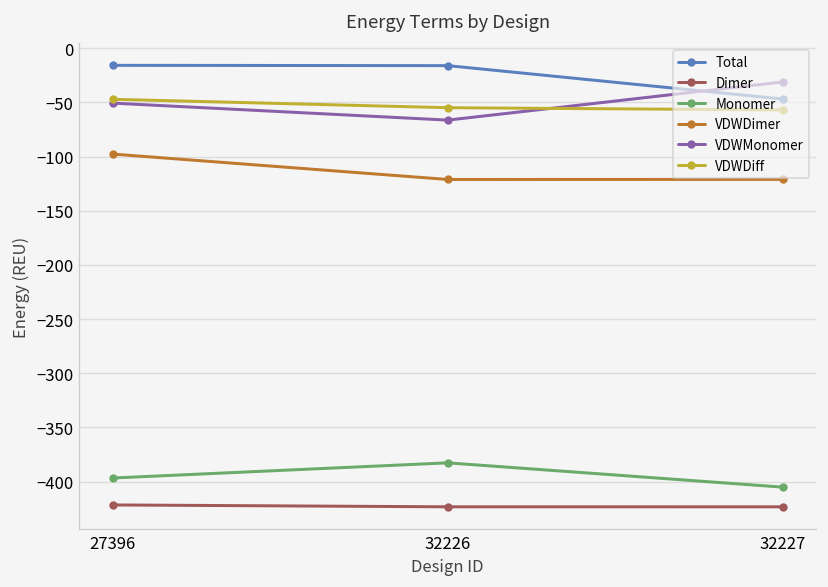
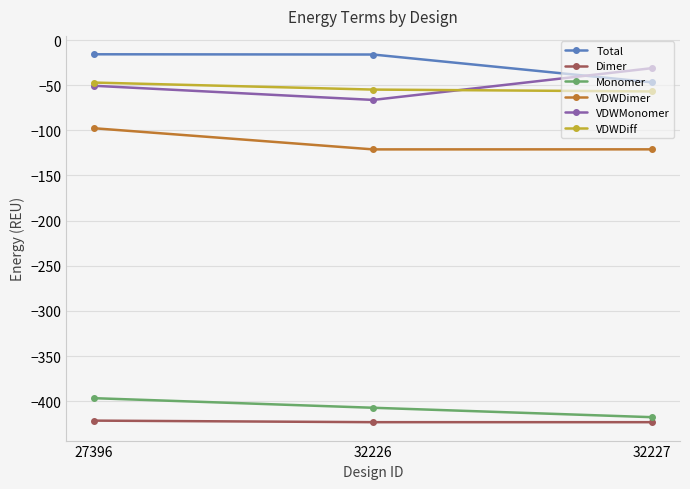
  {
    "Total": {
      "27396": -20,
      "32226": -20
    },
    "Dimer": {
      "27396": -420,
      "32226": -420,
      "32227": -420
    },
    "Monomer": {
      "27396": -400,
-     "32226": -380,
-     "32227": -410
+     "32226": -410,
+     "32227": -420
    },
    "VDWMonomer": {
      "27396": -50,
      "32226": -70
    }
  }
